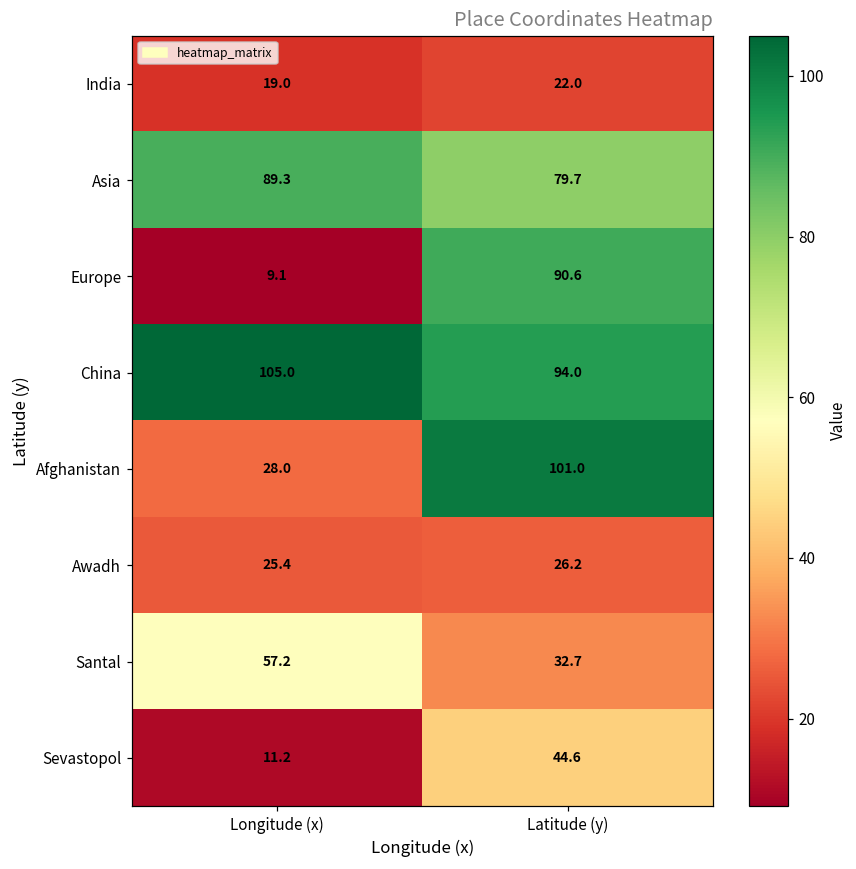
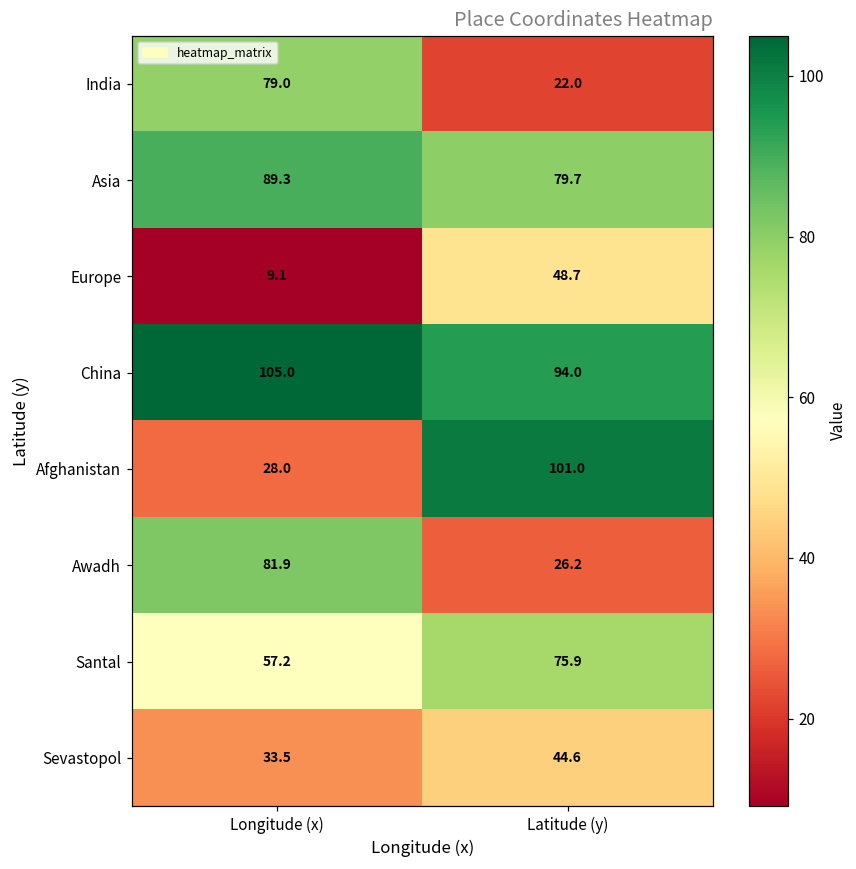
  {
    "India": {
-     "Longitude (x)": 19.0,
+     "Longitude (x)": 79.0,
      "Latitude (y)": 22.0
    },
    "Asia": {
      "Longitude (x)": 89.3,
      "Latitude (y)": 79.7
    },
    "Europe": {
      "Longitude (x)": 9.1,
-     "Latitude (y)": 90.6
+     "Latitude (y)": 48.7
    },
    "China": {
      "Longitude (x)": 105.0,
      "Latitude (y)": 94.0
    },
    "Afghanistan": {
      "Longitude (x)": 28.0,
      "Latitude (y)": 101.0
    },
    "Awadh": {
-     "Longitude (x)": 25.4,
+     "Longitude (x)": 81.9,
      "Latitude (y)": 26.2
    },
    "Santal": {
      "Longitude (x)": 57.2,
-     "Latitude (y)": 32.7
+     "Latitude (y)": 75.9
    },
    "Sevastopol": {
-     "Longitude (x)": 11.2,
+     "Longitude (x)": 33.5,
      "Latitude (y)": 44.6
    }
  }
